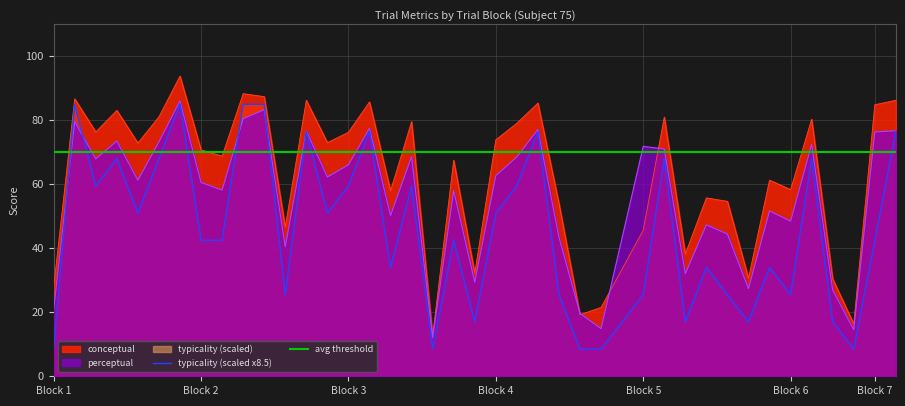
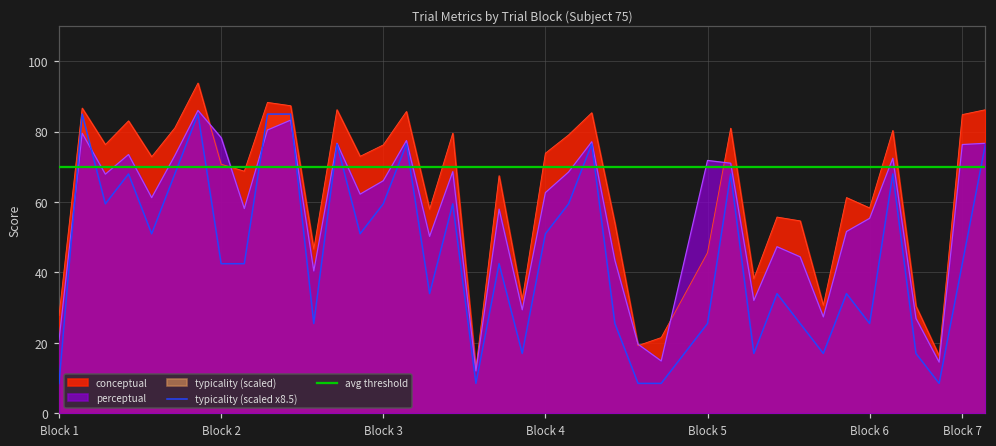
  {
    "conceptual": {
      "Block 1": 28,
      "Block 2": 71,
      "Block 3": 76,
      "Block 4": 74,
      "Block 5": 46,
      "Block 6": 58,
      "Block 7": 85
    },
    "perceptual": {
      "Block 1": 21,
-     "Block 2": 61,
+     "Block 2": 78,
      "Block 3": 66,
      "Block 4": 63,
      "Block 5": 72,
-     "Block 6": 48,
+     "Block 6": 55,
      "Block 7": 76
    },
    "typicality (scaled)": {
      "Block 1": 9,
      "Block 2": 43,
      "Block 3": 60,
      "Block 4": 51,
      "Block 5": 26,
      "Block 6": 26,
      "Block 7": 43
    }
  }
